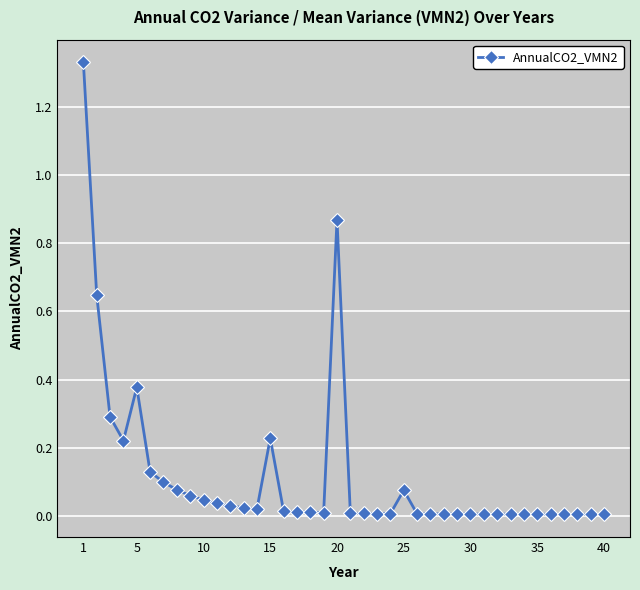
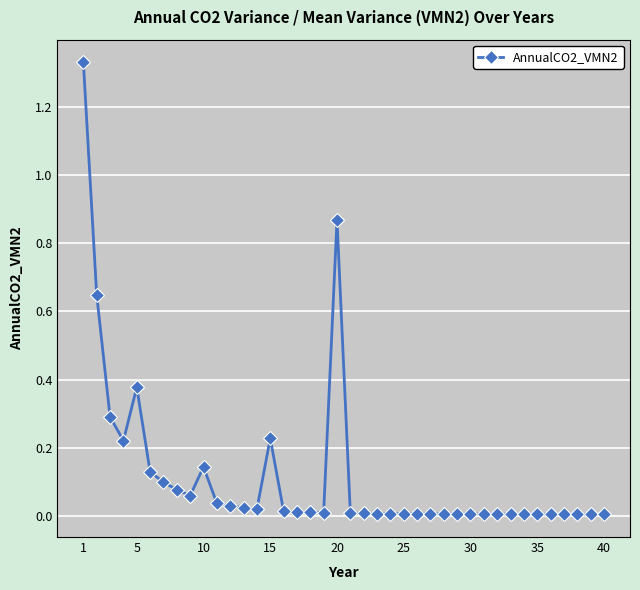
  {
    "1": 1.33,
    "5": 0.38,
-   "10": 0.05,
+   "10": 0.14,
    "15": 0.23,
    "20": 0.87,
-   "25": 0.08,
+   "25": 0.01,
    "30": 0.01,
    "35": 0.01,
    "40": 0.00
  }
